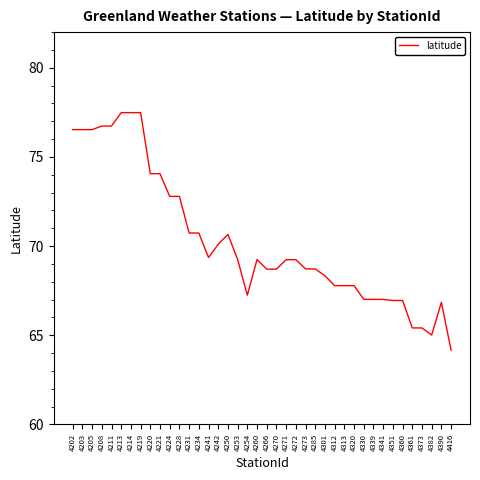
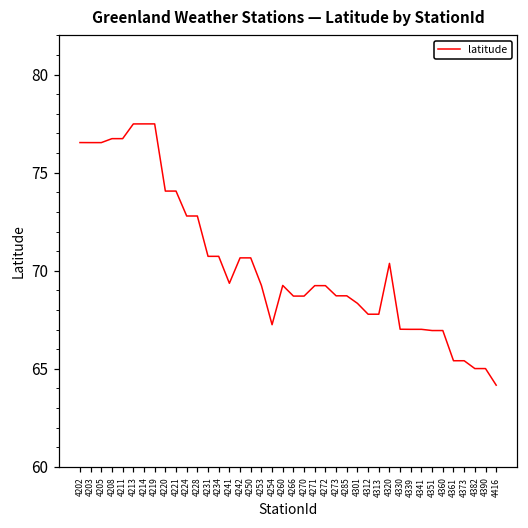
  {
    "4202": 76.5,
    "4203": 76.5,
    "4205": 76.5,
    "4208": 76.7,
    "4211": 76.7,
    "4213": 77.5,
    "4214": 77.5,
    "4219": 77.5,
    "4220": 74.1,
    "4221": 74.1,
    "4224": 72.8,
    "4228": 72.8,
    "4231": 70.7,
    "4234": 70.7,
    "4241": 69.4,
-   "4242": 70.1,
+   "4242": 70.7,
    "4250": 70.7,
    "4253": 69.3,
    "4254": 67.2,
    "4260": 69.3,
    "4266": 68.7,
    "4270": 68.7,
    "4271": 69.2,
    "4272": 69.2,
    "4273": 68.7,
    "4285": 68.7,
    "4301": 68.3,
    "4312": 67.8,
    "4313": 67.8,
-   "4320": 67.8,
+   "4320": 70.4,
    "4330": 67.0,
    "4339": 67.0,
    "4341": 67.0,
    "4351": 67.0,
    "4360": 67.0,
    "4361": 65.4,
    "4373": 65.4,
    "4382": 65.0,
-   "4390": 66.8,
+   "4390": 65.0,
    "4416": 64.2
  }
